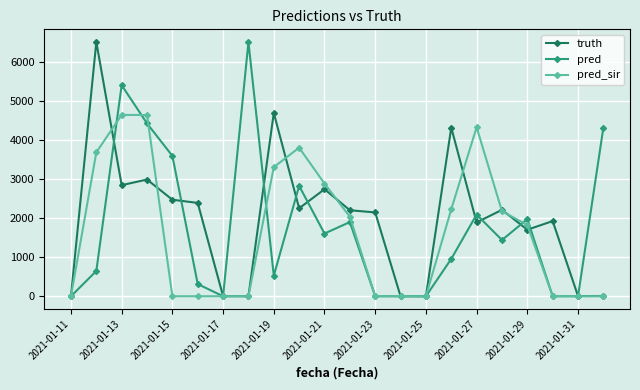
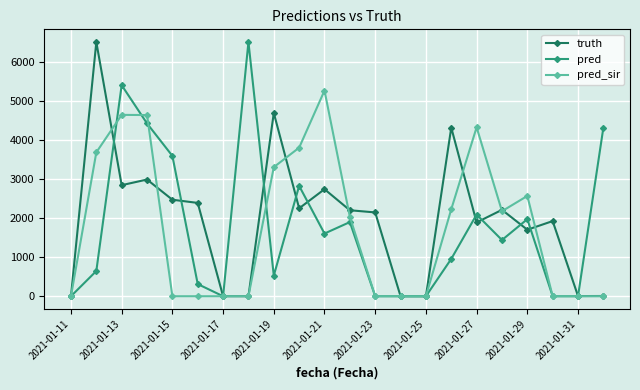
  {
    "pred_sir": {
      "2021-01-13": 4700,
      "2021-01-15": 0,
      "2021-01-19": 3300,
-     "2021-01-21": 2900,
+     "2021-01-21": 5300,
      "2021-01-27": 4300,
-     "2021-01-29": 1800
+     "2021-01-29": 2600
    }
  }
